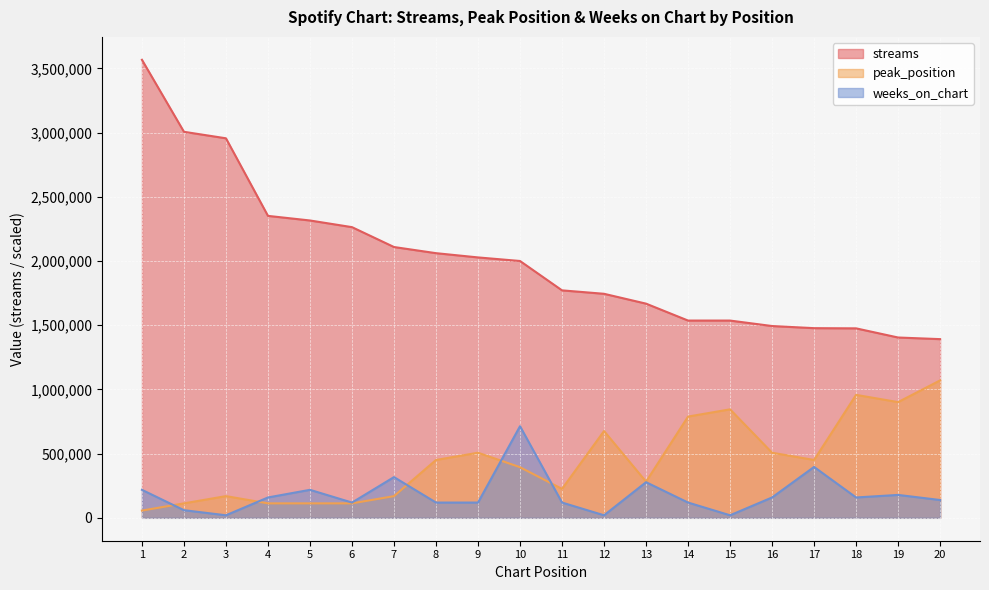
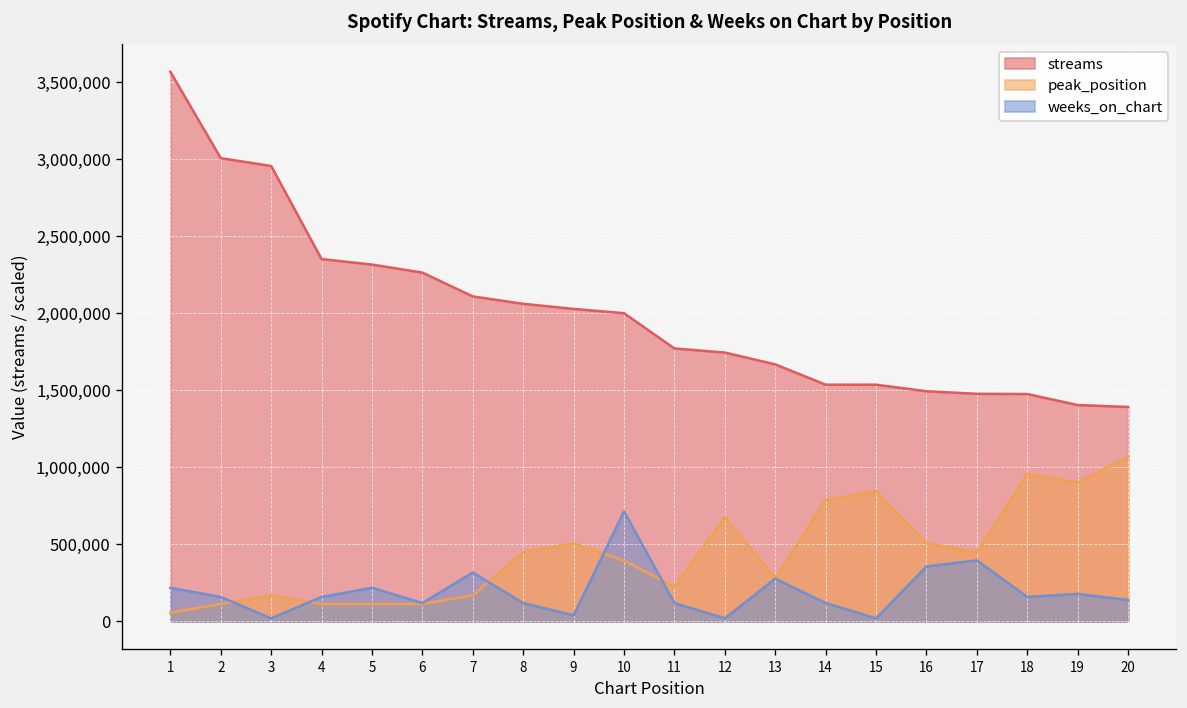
  {
    "weeks_on_chart": {
      "1": "220,000",
-     "2": "60,000",
+     "2": "160,000",
      "3": "20,000",
      "4": "160,000",
      "5": "220,000",
      "7": "320,000",
      "8": "120,000",
-     "9": "120,000",
+     "9": "40,000",
      "10": "710,000",
      "11": "120,000",
      "12": "20,000",
      "14": "120,000",
      "15": "20,000",
-     "16": "160,000",
+     "16": "360,000",
      "17": "400,000",
      "18": "160,000",
      "19": "180,000",
      "20": "140,000"
    }
  }
